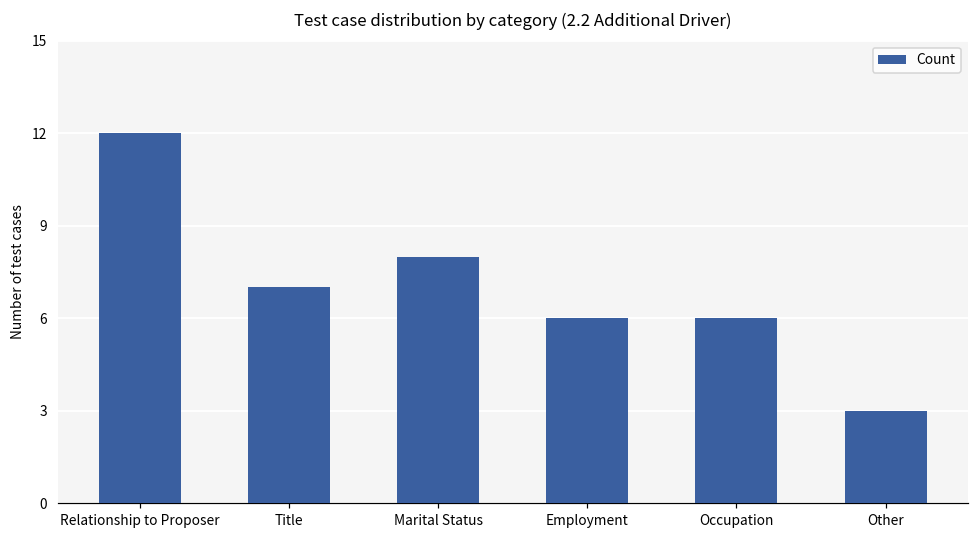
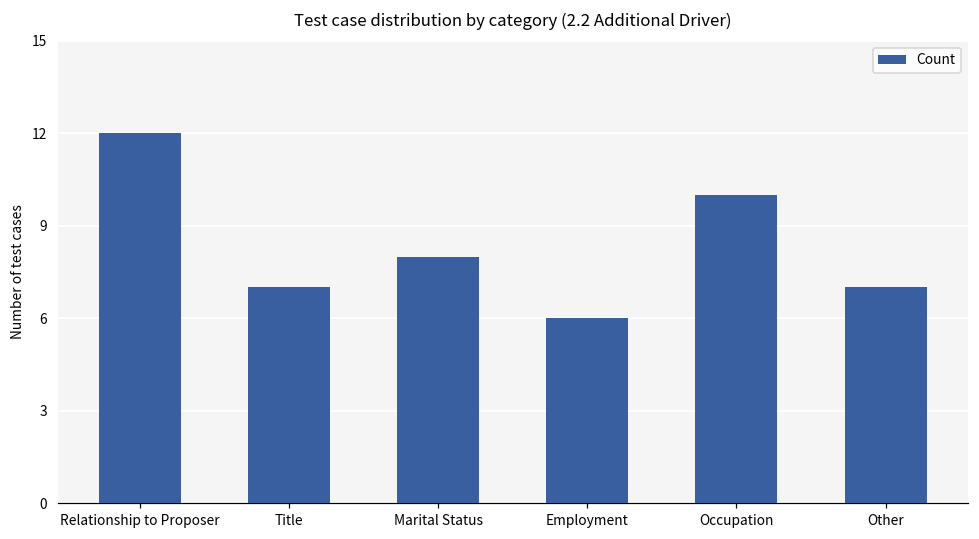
  {
    "Relationship to Proposer": 12,
    "Title": 7,
    "Marital Status": 8,
    "Employment": 6,
-   "Occupation": 6,
-   "Other": 3
+   "Occupation": 10,
+   "Other": 7
  }
